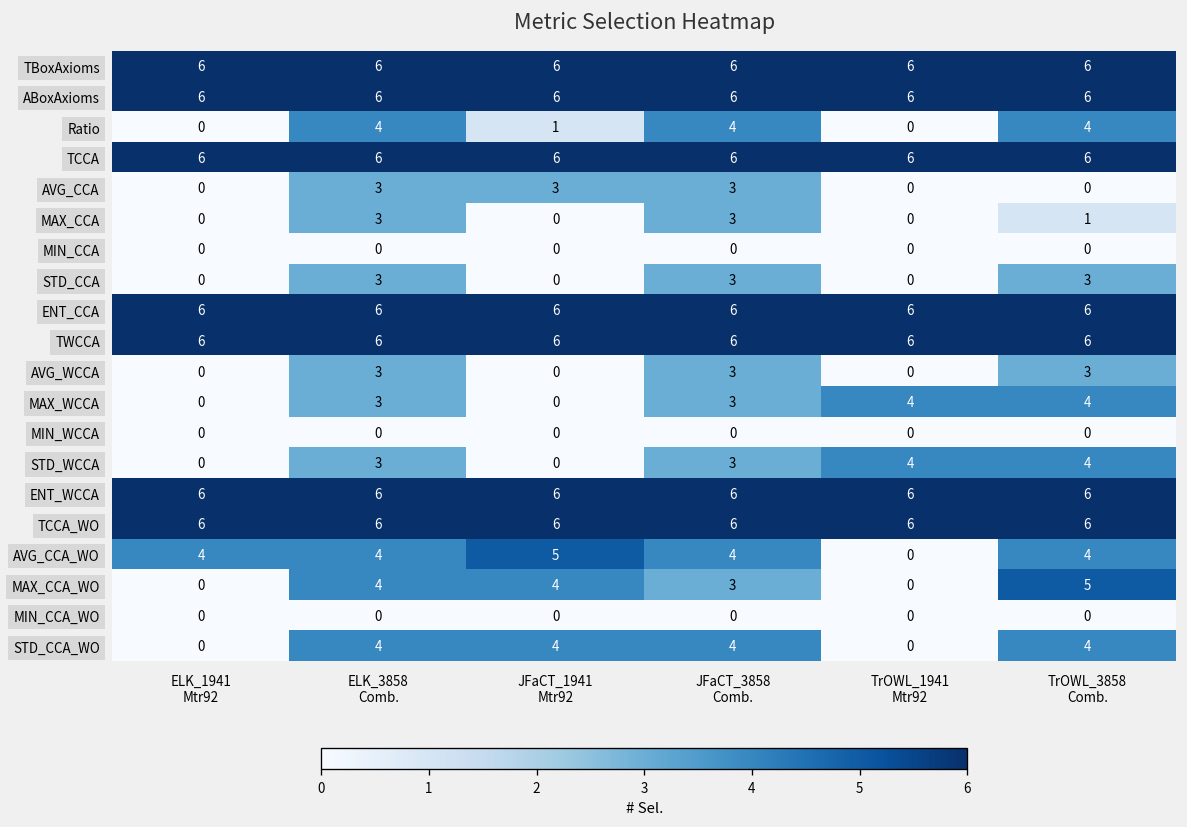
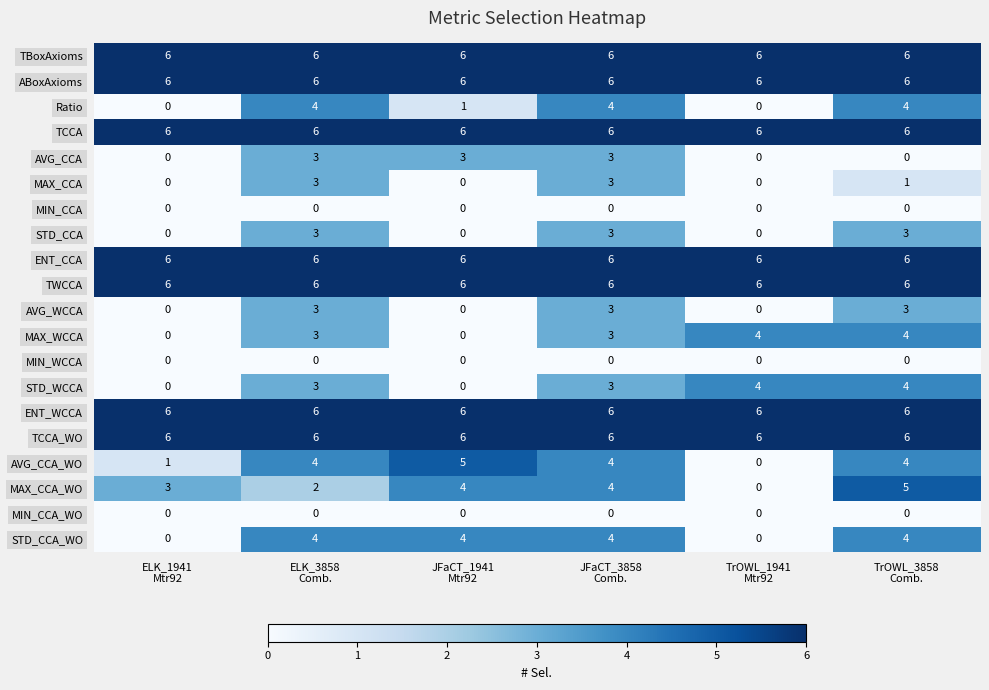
  {
    "TBoxAxioms": {
      "ELK_1941 Mtr92": 6,
      "ELK_3858 Comb.": 6,
      "JFaCT_1941 Mtr92": 6,
      "JFaCT_3858 Comb.": 6,
      "TrOWL_1941 Mtr92": 6,
      "TrOWL_3858 Comb.": 6
    },
    "ABoxAxioms": {
      "ELK_1941 Mtr92": 6,
      "ELK_3858 Comb.": 6,
      "JFaCT_1941 Mtr92": 6,
      "JFaCT_3858 Comb.": 6,
      "TrOWL_1941 Mtr92": 6,
      "TrOWL_3858 Comb.": 6
    },
    "Ratio": {
      "ELK_1941 Mtr92": 0,
      "ELK_3858 Comb.": 4,
      "JFaCT_1941 Mtr92": 1,
      "JFaCT_3858 Comb.": 4,
      "TrOWL_1941 Mtr92": 0,
      "TrOWL_3858 Comb.": 4
    },
    "TCCA": {
      "ELK_1941 Mtr92": 6,
      "ELK_3858 Comb.": 6,
      "JFaCT_1941 Mtr92": 6,
      "JFaCT_3858 Comb.": 6,
      "TrOWL_1941 Mtr92": 6,
      "TrOWL_3858 Comb.": 6
    },
    "AVG_CCA": {
      "ELK_1941 Mtr92": 0,
      "ELK_3858 Comb.": 3,
      "JFaCT_1941 Mtr92": 3,
      "JFaCT_3858 Comb.": 3,
      "TrOWL_1941 Mtr92": 0,
      "TrOWL_3858 Comb.": 0
    },
    "MAX_CCA": {
      "ELK_1941 Mtr92": 0,
      "ELK_3858 Comb.": 3,
      "JFaCT_1941 Mtr92": 0,
      "JFaCT_3858 Comb.": 3,
      "TrOWL_1941 Mtr92": 0,
      "TrOWL_3858 Comb.": 1
    },
    "MIN_CCA": {
      "ELK_1941 Mtr92": 0,
      "ELK_3858 Comb.": 0,
      "JFaCT_1941 Mtr92": 0,
      "JFaCT_3858 Comb.": 0,
      "TrOWL_1941 Mtr92": 0,
      "TrOWL_3858 Comb.": 0
    },
    "STD_CCA": {
      "ELK_1941 Mtr92": 0,
      "ELK_3858 Comb.": 3,
      "JFaCT_1941 Mtr92": 0,
      "JFaCT_3858 Comb.": 3,
      "TrOWL_1941 Mtr92": 0,
      "TrOWL_3858 Comb.": 3
    },
    "ENT_CCA": {
      "ELK_1941 Mtr92": 6,
      "ELK_3858 Comb.": 6,
      "JFaCT_1941 Mtr92": 6,
      "JFaCT_3858 Comb.": 6,
      "TrOWL_1941 Mtr92": 6,
      "TrOWL_3858 Comb.": 6
    },
    "TWCCA": {
      "ELK_1941 Mtr92": 6,
      "ELK_3858 Comb.": 6,
      "JFaCT_1941 Mtr92": 6,
      "JFaCT_3858 Comb.": 6,
      "TrOWL_1941 Mtr92": 6,
      "TrOWL_3858 Comb.": 6
    },
    "AVG_WCCA": {
      "ELK_1941 Mtr92": 0,
      "ELK_3858 Comb.": 3,
      "JFaCT_1941 Mtr92": 0,
      "JFaCT_3858 Comb.": 3,
      "TrOWL_1941 Mtr92": 0,
      "TrOWL_3858 Comb.": 3
    },
    "MAX_WCCA": {
      "ELK_1941 Mtr92": 0,
      "ELK_3858 Comb.": 3,
      "JFaCT_1941 Mtr92": 0,
      "JFaCT_3858 Comb.": 3,
      "TrOWL_1941 Mtr92": 4,
      "TrOWL_3858 Comb.": 4
    },
    "MIN_WCCA": {
      "ELK_1941 Mtr92": 0,
      "ELK_3858 Comb.": 0,
      "JFaCT_1941 Mtr92": 0,
      "JFaCT_3858 Comb.": 0,
      "TrOWL_1941 Mtr92": 0,
      "TrOWL_3858 Comb.": 0
    },
    "STD_WCCA": {
      "ELK_1941 Mtr92": 0,
      "ELK_3858 Comb.": 3,
      "JFaCT_1941 Mtr92": 0,
      "JFaCT_3858 Comb.": 3,
      "TrOWL_1941 Mtr92": 4,
      "TrOWL_3858 Comb.": 4
    },
    "ENT_WCCA": {
      "ELK_1941 Mtr92": 6,
      "ELK_3858 Comb.": 6,
      "JFaCT_1941 Mtr92": 6,
      "JFaCT_3858 Comb.": 6,
      "TrOWL_1941 Mtr92": 6,
      "TrOWL_3858 Comb.": 6
    },
    "TCCA_WO": {
      "ELK_1941 Mtr92": 6,
      "ELK_3858 Comb.": 6,
      "JFaCT_1941 Mtr92": 6,
      "JFaCT_3858 Comb.": 6,
      "TrOWL_1941 Mtr92": 6,
      "TrOWL_3858 Comb.": 6
    },
    "AVG_CCA_WO": {
-     "ELK_1941 Mtr92": 4,
+     "ELK_1941 Mtr92": 1,
      "ELK_3858 Comb.": 4,
      "JFaCT_1941 Mtr92": 5,
      "JFaCT_3858 Comb.": 4,
      "TrOWL_1941 Mtr92": 0,
      "TrOWL_3858 Comb.": 4
    },
    "MAX_CCA_WO": {
-     "ELK_1941 Mtr92": 0,
-     "ELK_3858 Comb.": 4,
+     "ELK_1941 Mtr92": 3,
+     "ELK_3858 Comb.": 2,
      "JFaCT_1941 Mtr92": 4,
-     "JFaCT_3858 Comb.": 3,
+     "JFaCT_3858 Comb.": 4,
      "TrOWL_1941 Mtr92": 0,
      "TrOWL_3858 Comb.": 5
    },
    "MIN_CCA_WO": {
      "ELK_1941 Mtr92": 0,
      "ELK_3858 Comb.": 0,
      "JFaCT_1941 Mtr92": 0,
      "JFaCT_3858 Comb.": 0,
      "TrOWL_1941 Mtr92": 0,
      "TrOWL_3858 Comb.": 0
    },
    "STD_CCA_WO": {
      "ELK_1941 Mtr92": 0,
      "ELK_3858 Comb.": 4,
      "JFaCT_1941 Mtr92": 4,
      "JFaCT_3858 Comb.": 4,
      "TrOWL_1941 Mtr92": 0,
      "TrOWL_3858 Comb.": 4
    }
  }
